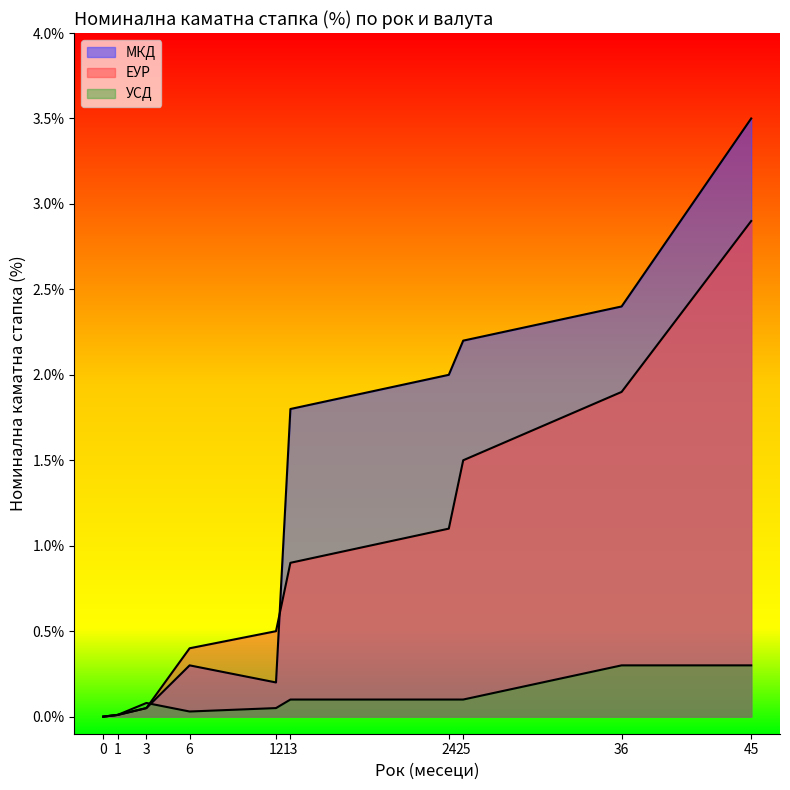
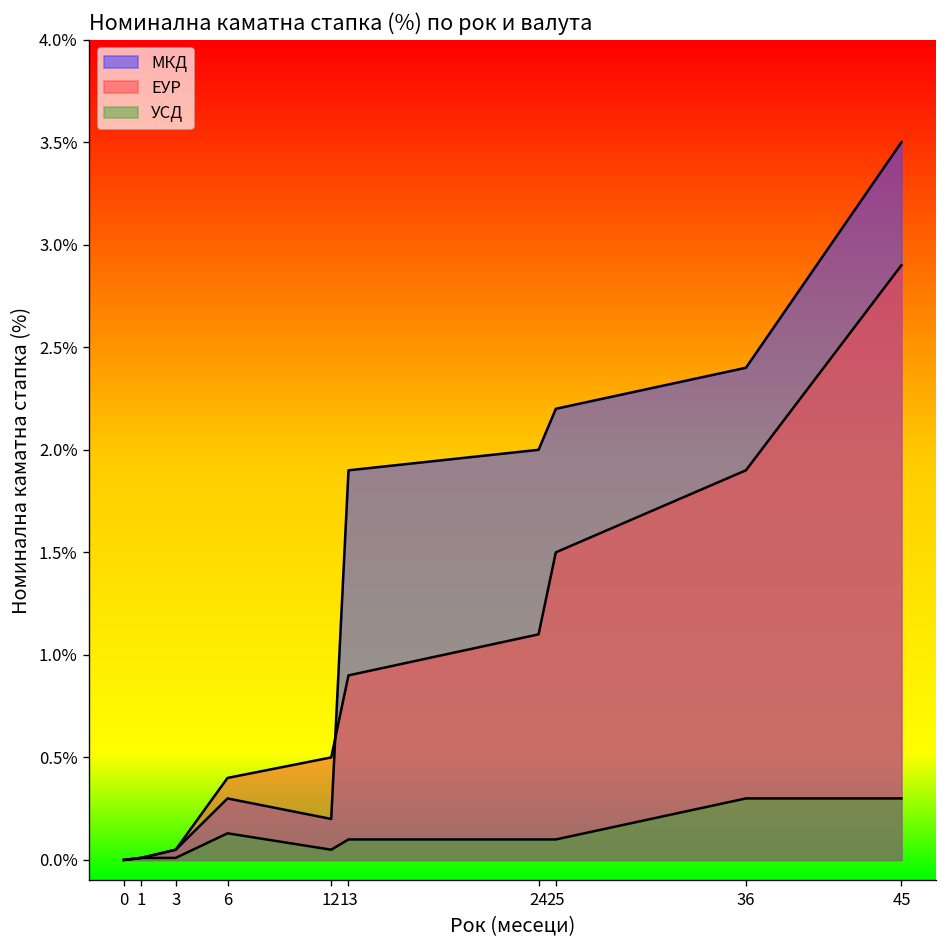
  {
    "МКД": {
      "6": "0.3%",
      "12": "0.2%",
-     "13": "1.8%",
+     "13": "1.9%",
      "24": "2.0%",
      "25": "2.2%",
      "36": "2.4%",
      "45": "3.5%"
    },
    "ЕУР": {
      "6": "0.40%",
      "12": "0.50%",
      "13": "0.90%",
      "24": "1.10%",
      "25": "1.50%",
      "36": "1.90%",
      "45": "2.90%"
    },
    "УСД": {
-     "3": "0.08%",
-     "6": "0.03%",
+     "3": "0.01%",
+     "6": "0.13%",
      "12": "0.05%",
      "13": "0.10%",
      "24": "0.10%",
      "25": "0.10%",
      "36": "0.30%",
      "45": "0.30%"
    }
  }
